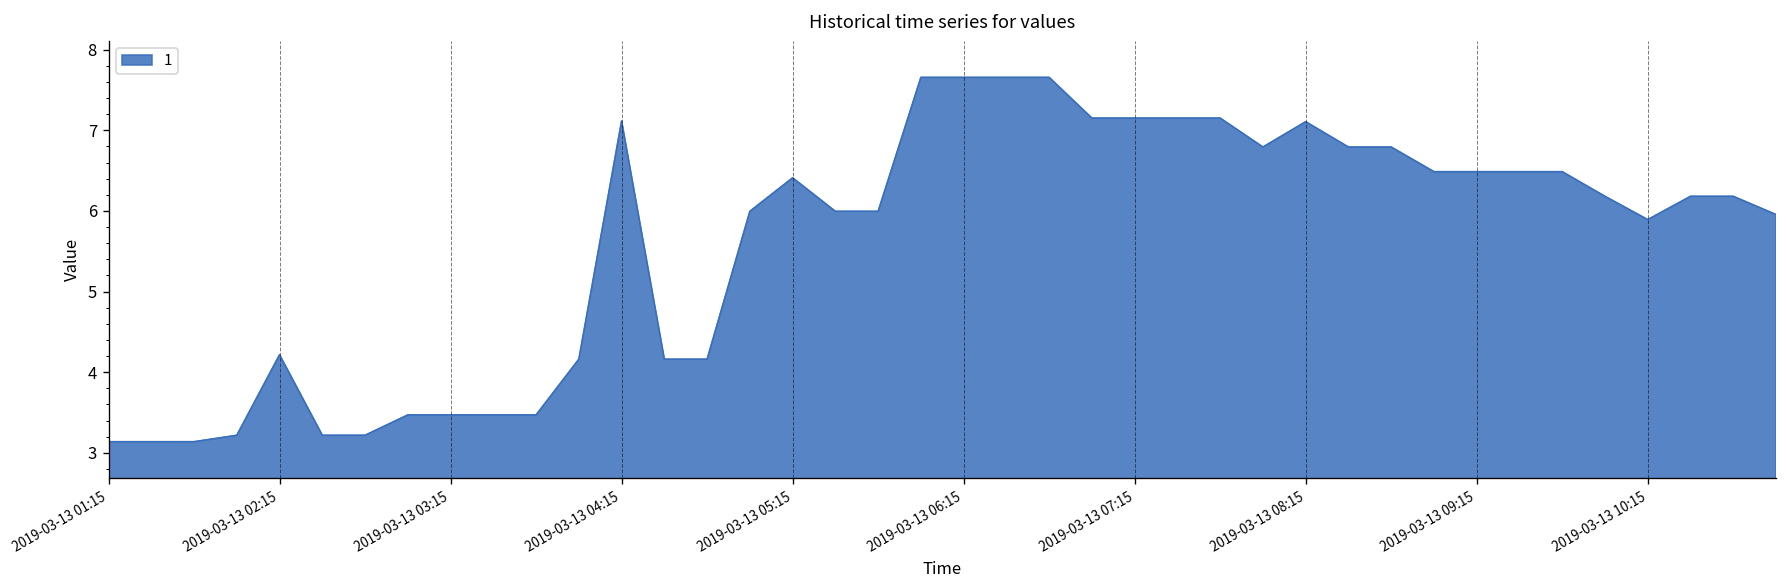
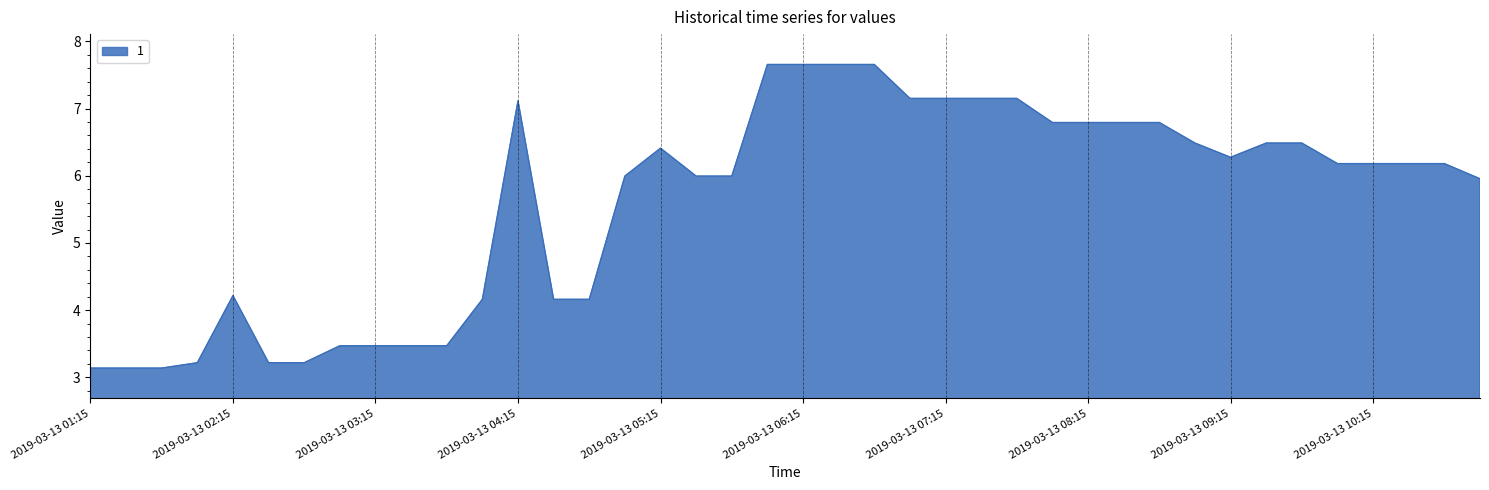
  {
    "2019-03-13 01:15": 3.1,
    "2019-03-13 02:15": 4.2,
    "2019-03-13 03:15": 3.5,
    "2019-03-13 04:15": 7.1,
    "2019-03-13 05:15": 6.4,
    "2019-03-13 06:15": 7.7,
    "2019-03-13 07:15": 7.2,
-   "2019-03-13 08:15": 7.1,
-   "2019-03-13 09:15": 6.5,
-   "2019-03-13 10:15": 5.9
+   "2019-03-13 08:15": 6.8,
+   "2019-03-13 09:15": 6.3,
+   "2019-03-13 10:15": 6.2
  }
